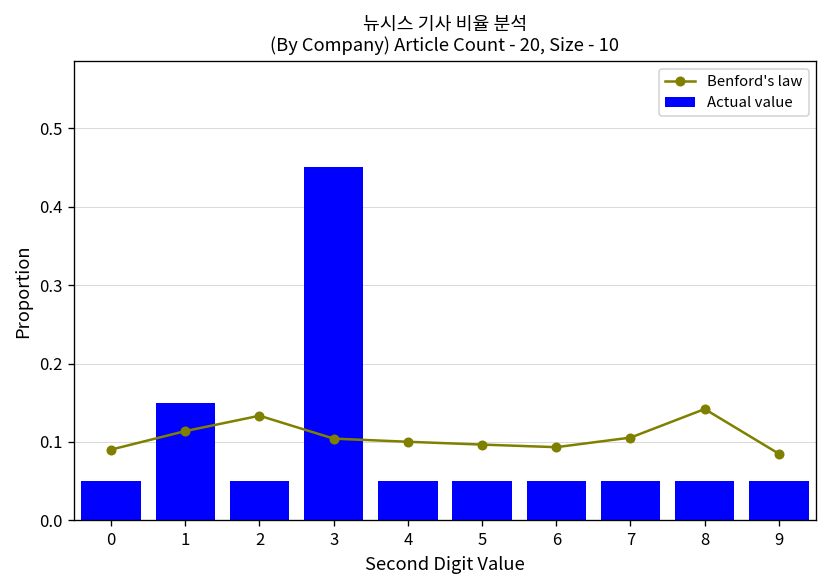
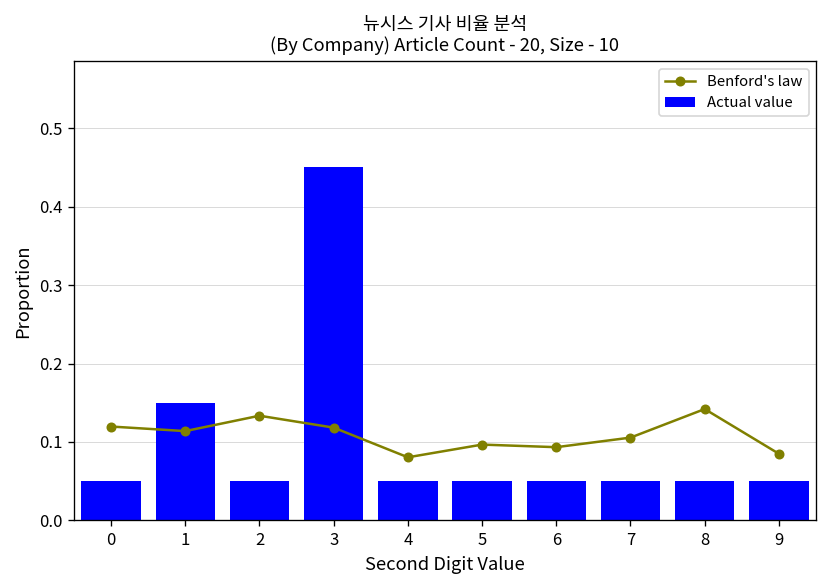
  {
    "Actual value": {
      "0": 0.05,
      "1": 0.15,
      "2": 0.05,
      "3": 0.45,
      "4": 0.05,
      "5": 0.05,
      "6": 0.05,
      "7": 0.05,
      "8": 0.05,
      "9": 0.05
    },
    "Benford's law": {
-     "0": 0.09,
+     "0": 0.12,
      "1": 0.11,
      "2": 0.13,
-     "3": 0.10,
-     "4": 0.10,
+     "3": 0.12,
+     "4": 0.08,
      "5": 0.10,
      "6": 0.09,
      "7": 0.11,
      "8": 0.14,
      "9": 0.09
    }
  }
